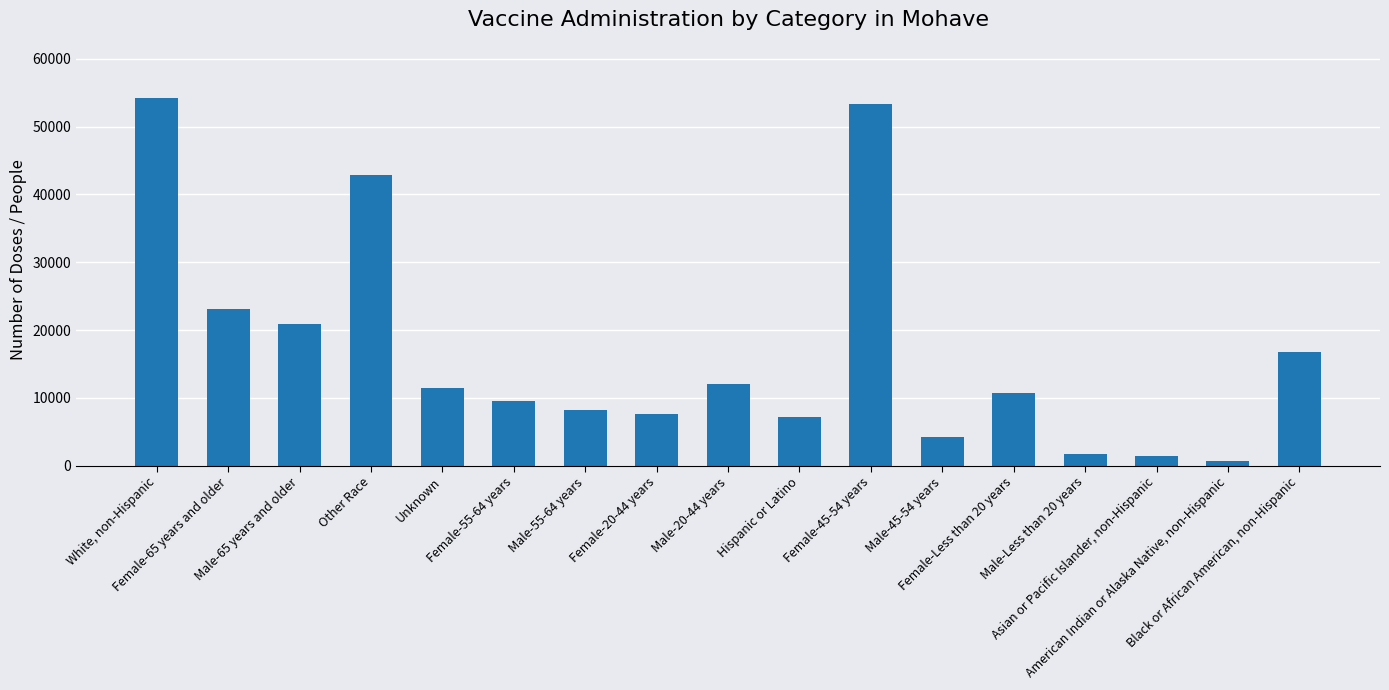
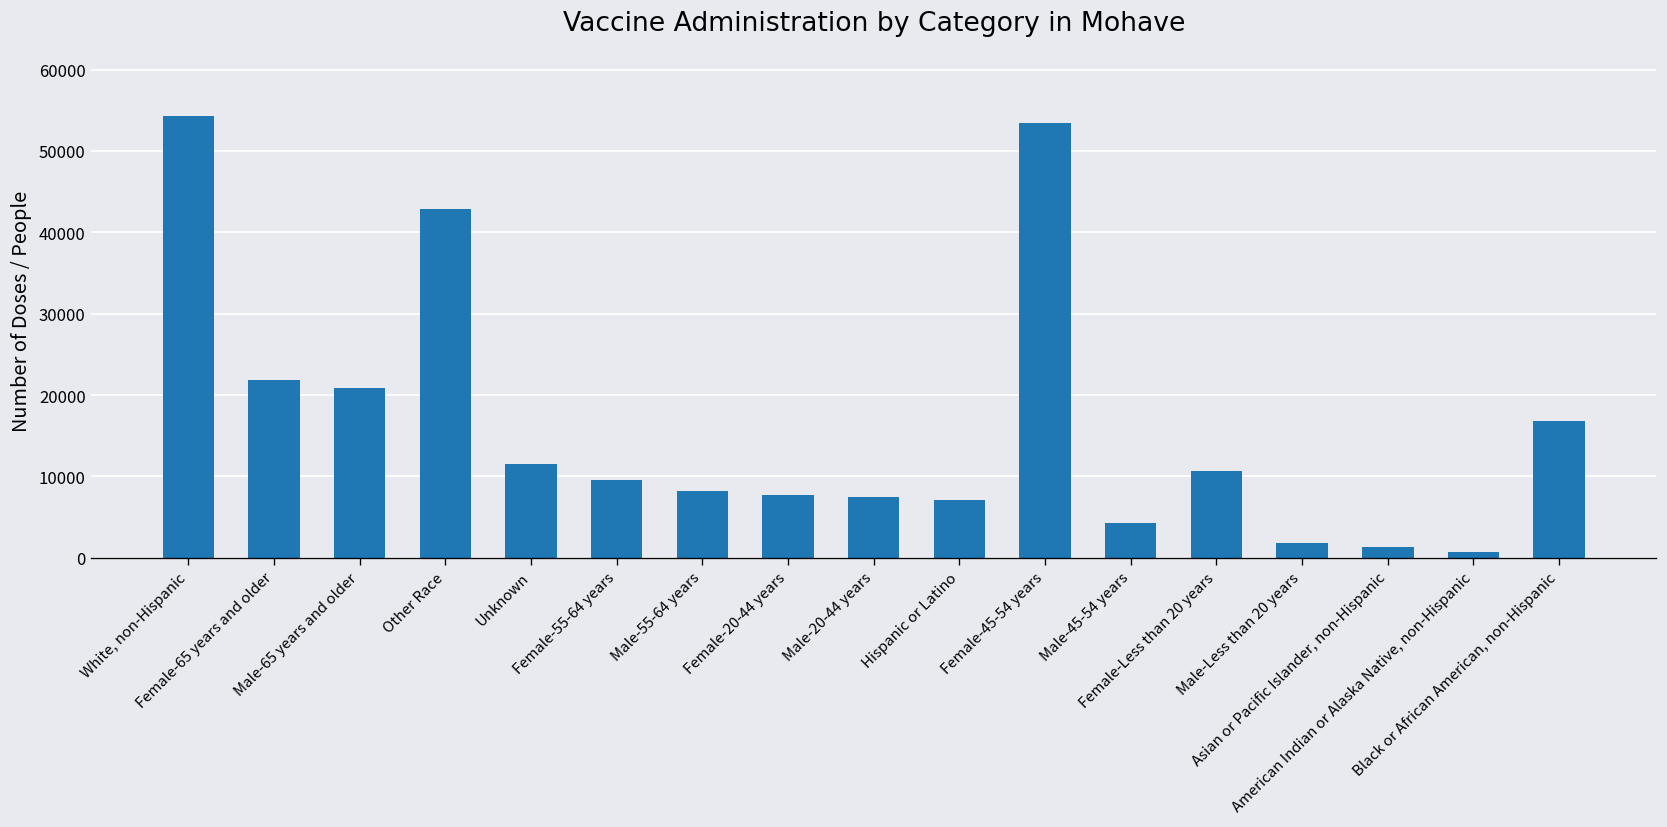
  {
    "White, non-Hispanic": 54000,
-   "Female-65 years and older": 23000,
+   "Female-65 years and older": 22000,
    "Male-65 years and older": 21000,
    "Other Race": 43000,
    "Unknown": 11000,
    "Female-55-64 years": 10000,
    "Male-55-64 years": 8000,
    "Female-20-44 years": 8000,
-   "Male-20-44 years": 12000,
+   "Male-20-44 years": 7000,
    "Hispanic or Latino": 7000,
    "Female-45-54 years": 53000,
    "Male-45-54 years": 4000,
    "Female-Less than 20 years": 11000,
    "Male-Less than 20 years": 2000,
    "Asian or Pacific Islander, non-Hispanic": 1000,
    "American Indian or Alaska Native, non-Hispanic": 1000,
    "Black or African American, non-Hispanic": 17000
  }
